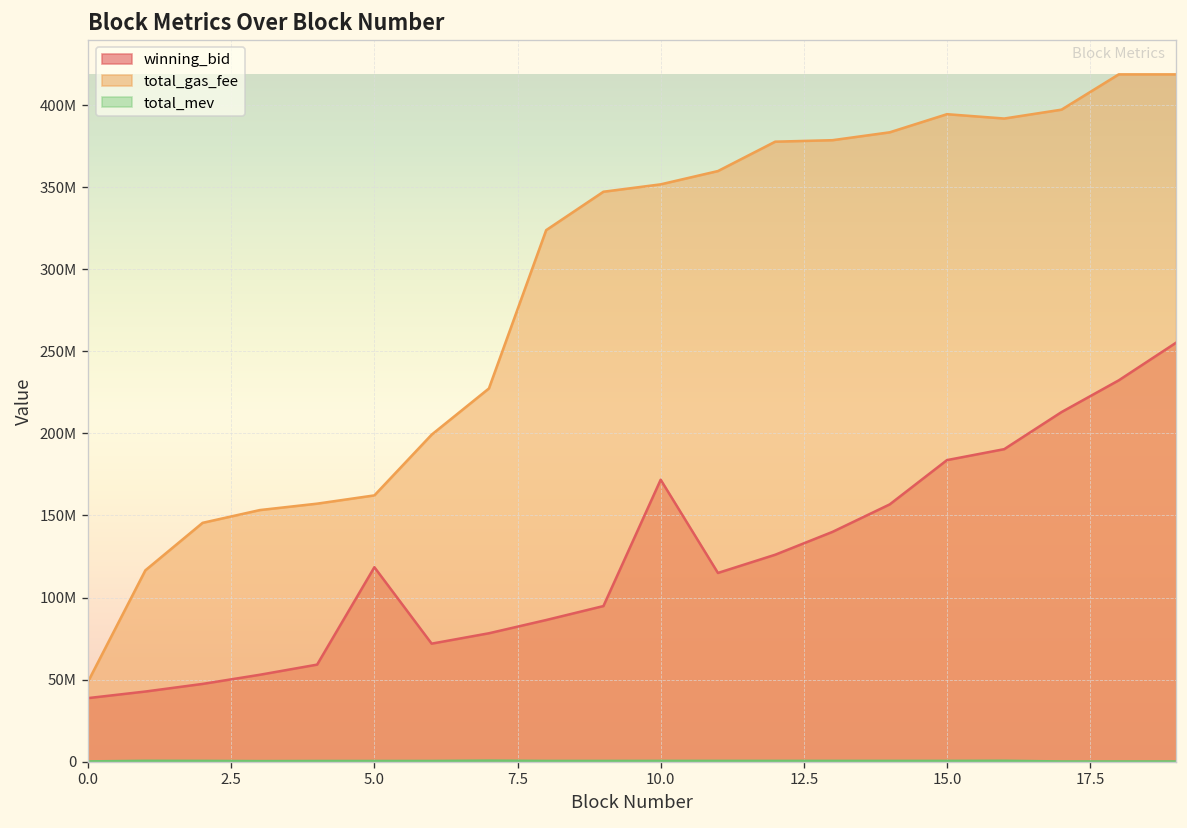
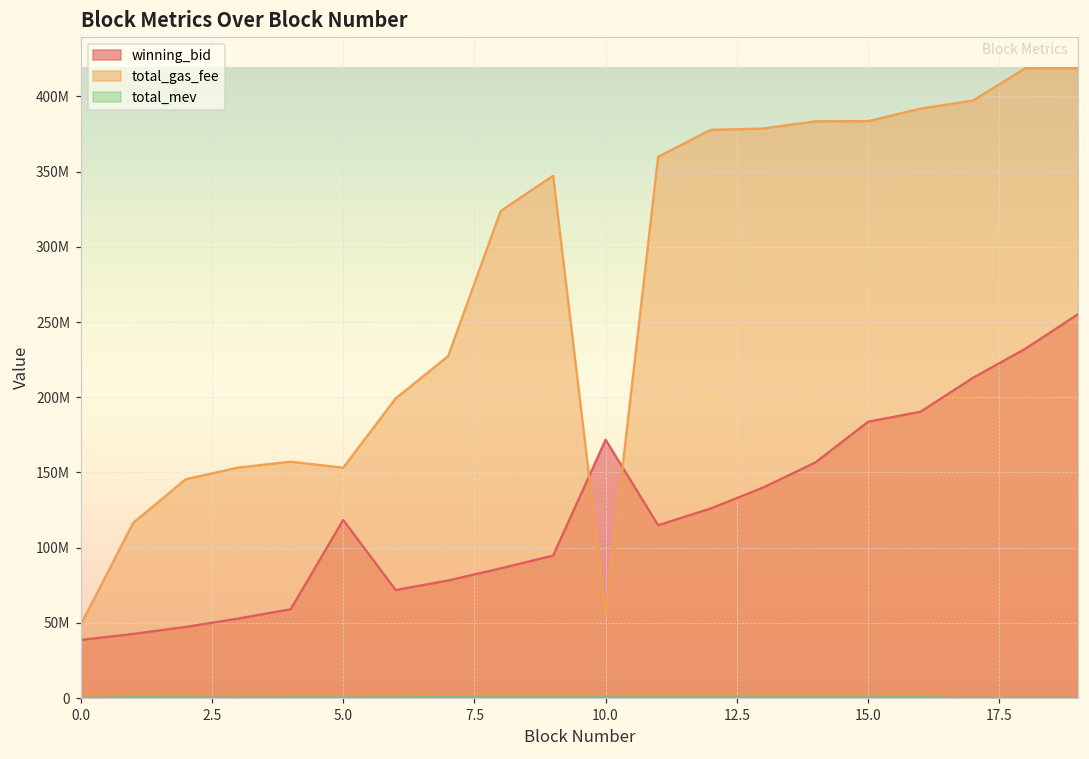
  {
    "winning_bid": {
      "0.0": 39000000,
      "5.0": 118000000,
      "10.0": 172000000,
      "15.0": 184000000
    },
    "total_gas_fee": {
      "0.0": 49000000,
-     "5.0": 162000000,
-     "10.0": 352000000,
-     "15.0": 394000000
+     "5.0": 153000000,
+     "10.0": 55000000,
+     "15.0": 384000000
    },
    "total_mev": {
      "0.0": 0,
      "5.0": 0,
      "10.0": 0,
      "15.0": 0
    }
  }
